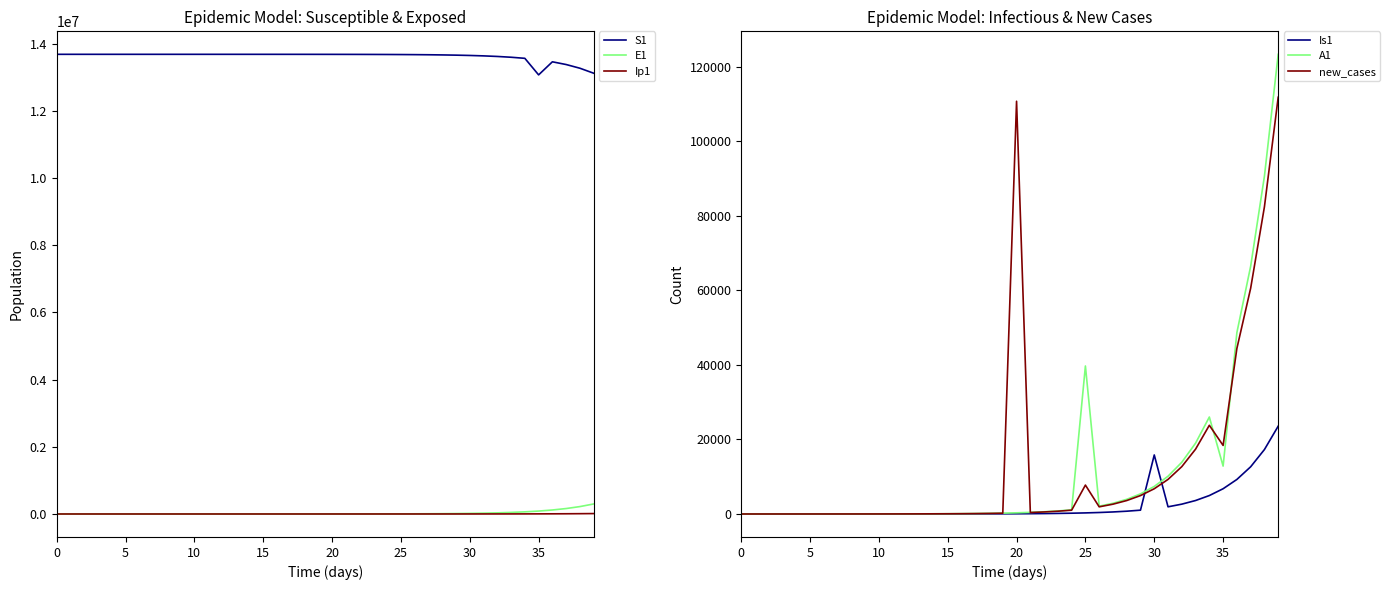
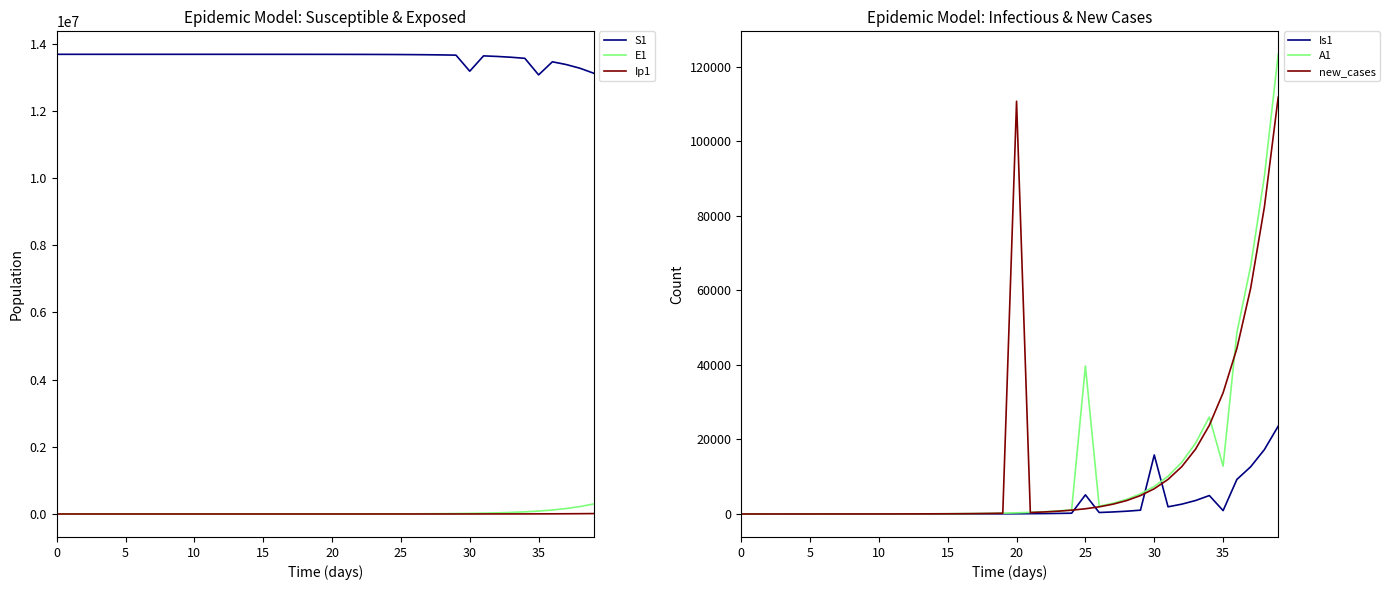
  {
    "Epidemic Model: Susceptible & Exposed": {
      "S1": {
        "0": 13700000,
        "5": 13700000,
        "10": 13700000,
        "15": 13700000,
        "20": 13700000,
        "25": 13700000,
-       "30": 13600000,
+       "30": 13200000,
        "35": 13100000
      },
      "E1": {
        "35": 100000
      },
      "Ip1": {
        "35": 0
      }
    },
    "Epidemic Model: Infectious & New Cases": {
      "Is1": {
-       "25": 0,
+       "25": 5000,
        "30": 16000,
-       "35": 7000
+       "35": 1000
      },
      "A1": {
        "25": 40000,
        "35": 13000
      },
      "new_cases": {
        "20": 111000,
-       "25": 8000,
-       "35": 18000
+       "25": 1000,
+       "35": 33000
      }
    }
  }
